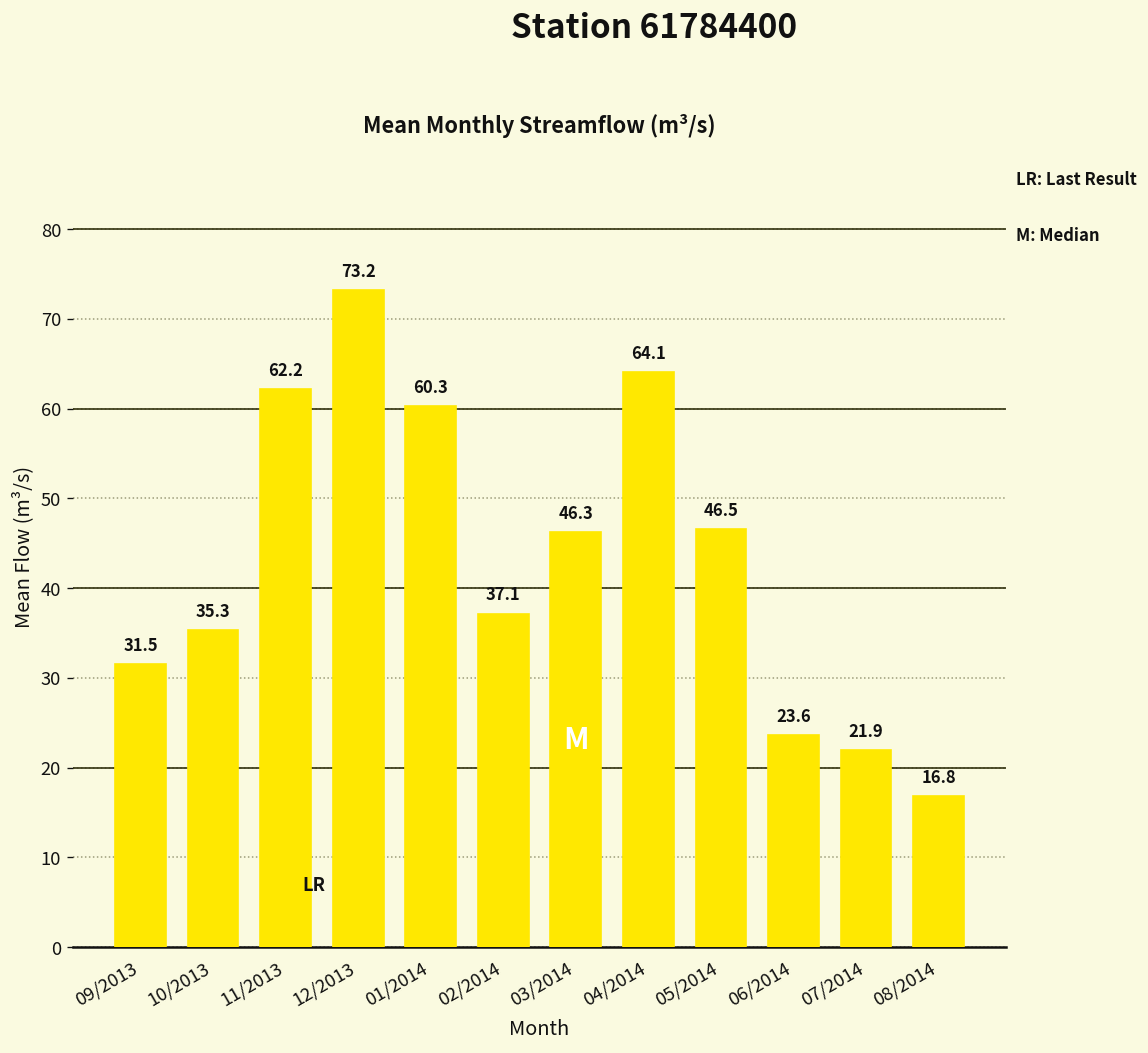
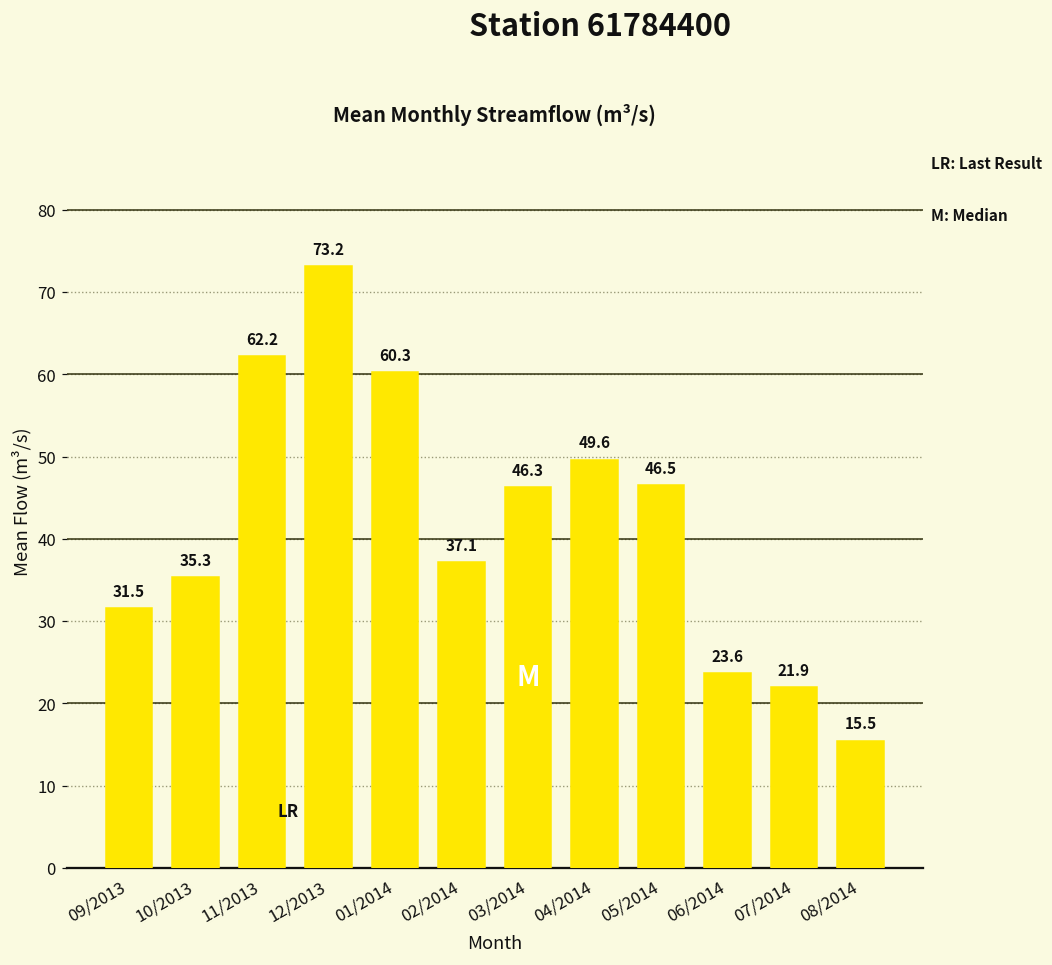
  {
    "09/2013": 31.5,
    "10/2013": 35.3,
    "11/2013": 62.2,
    "12/2013": 73.2,
    "01/2014": 60.3,
    "02/2014": 37.1,
    "03/2014": 46.3,
-   "04/2014": 64.1,
+   "04/2014": 49.6,
    "05/2014": 46.5,
    "06/2014": 23.6,
    "07/2014": 21.9,
-   "08/2014": 16.8
+   "08/2014": 15.5
  }
